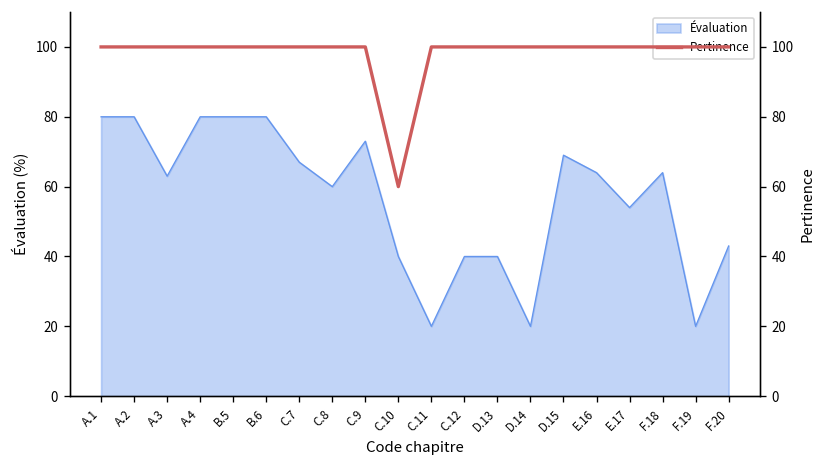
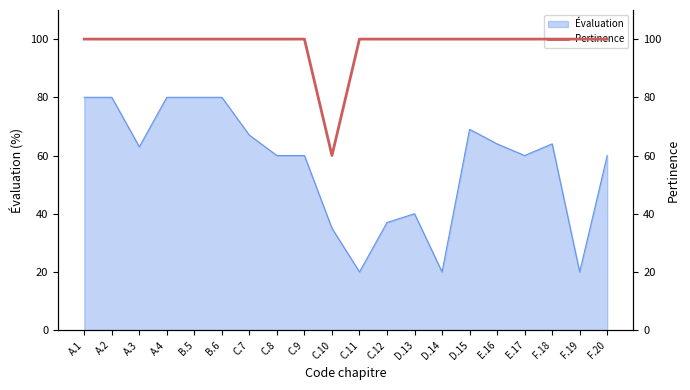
  {
    "Évaluation": {
      "A.1": 80,
      "A.2": 80,
      "A.3": 63,
      "A.4": 80,
      "B.5": 80,
      "B.6": 80,
      "C.7": 67,
      "C.8": 60,
-     "C.9": 73,
-     "C.10": 40,
+     "C.9": 60,
+     "C.10": 35,
      "C.11": 20,
-     "C.12": 40,
+     "C.12": 37,
      "D.13": 40,
      "D.14": 20,
      "D.15": 69,
      "E.16": 64,
-     "E.17": 54,
+     "E.17": 60,
      "F.18": 64,
      "F.19": 20,
-     "F.20": 43
+     "F.20": 60
    },
    "Pertinence": {
      "A.1": 100,
      "A.2": 100,
      "A.3": 100,
      "A.4": 100,
      "B.5": 100,
      "B.6": 100,
      "C.7": 100,
      "C.8": 100,
      "C.9": 100,
      "C.10": 60,
      "C.11": 100,
      "C.12": 100,
      "D.13": 100,
      "D.14": 100,
      "D.15": 100,
      "E.16": 100,
      "E.17": 100
    }
  }
